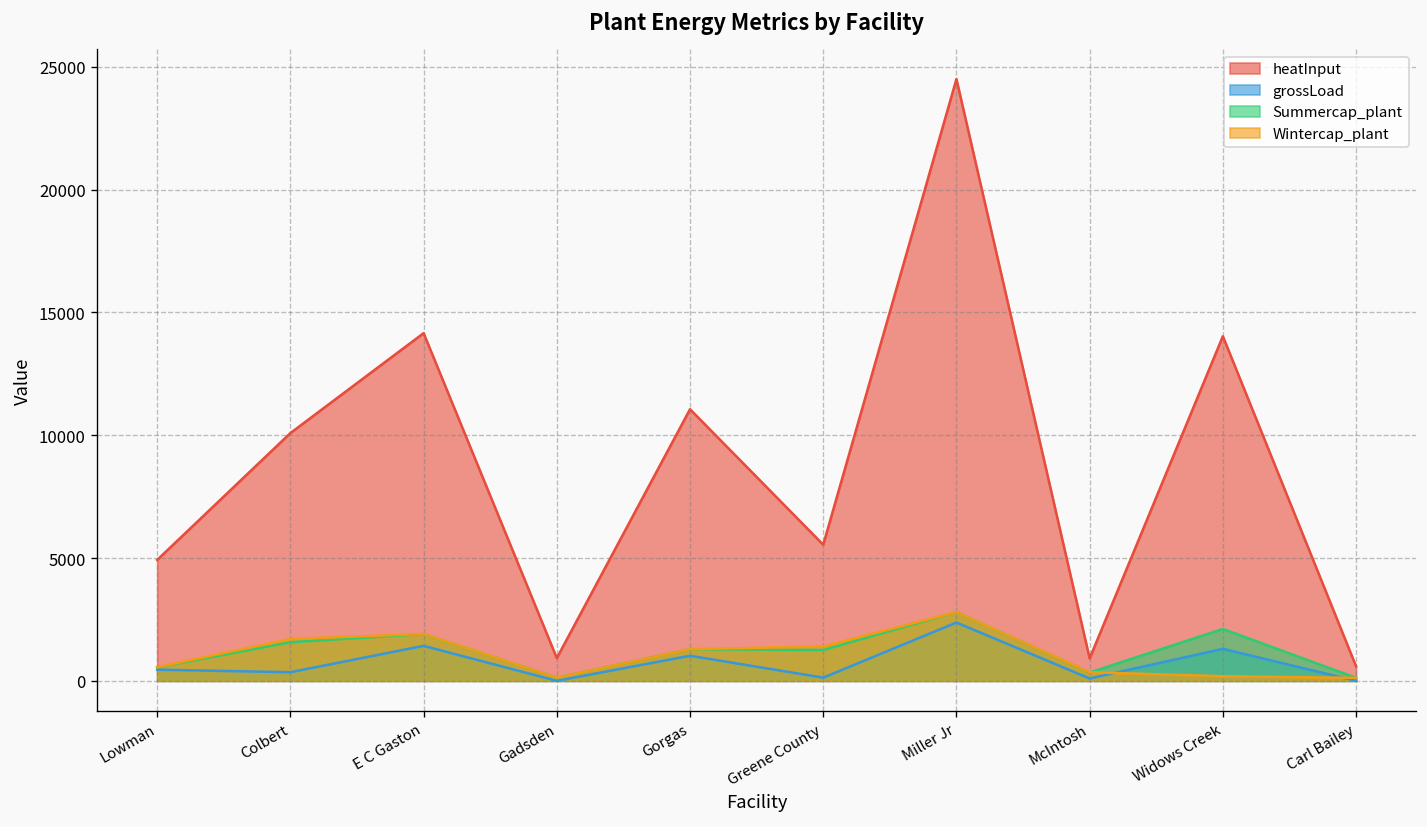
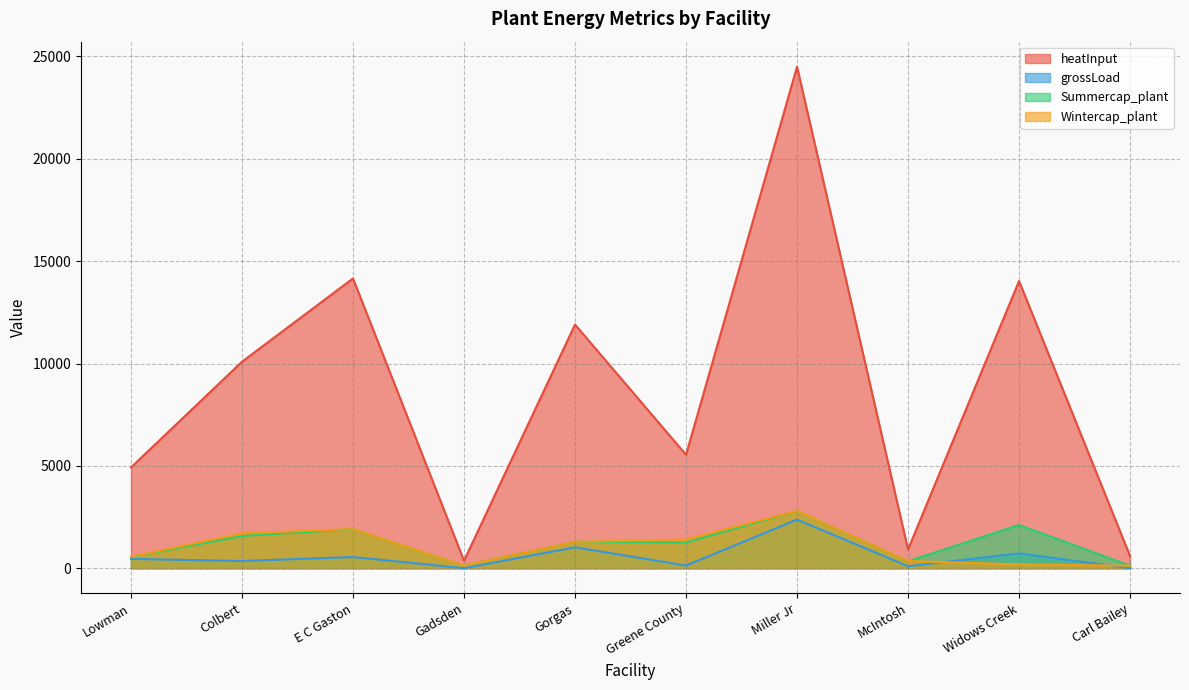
  {
    "heatInput": {
      "Lowman": 4900,
      "Colbert": 10100,
      "E C Gaston": 14200,
-     "Gadsden": 900,
-     "Gorgas": 11100,
+     "Gadsden": 400,
+     "Gorgas": 11900,
      "Greene County": 5500,
      "Miller Jr": 24500,
      "McIntosh": 900,
      "Widows Creek": 14000,
      "Carl Bailey": 600
    },
    "grossLoad": {
      "Colbert": 400,
-     "E C Gaston": 1400,
+     "E C Gaston": 500,
      "Gadsden": 0,
      "Gorgas": 1000,
      "Greene County": 100,
      "Miller Jr": 2400,
      "McIntosh": 100,
-     "Widows Creek": 1300
+     "Widows Creek": 700
    },
    "Summercap_plant": {
      "Colbert": 1600,
      "Greene County": 1300,
      "Widows Creek": 2100
    },
    "Wintercap_plant": {
      "Colbert": 1700,
      "Greene County": 1400,
      "Widows Creek": 200
    }
  }
